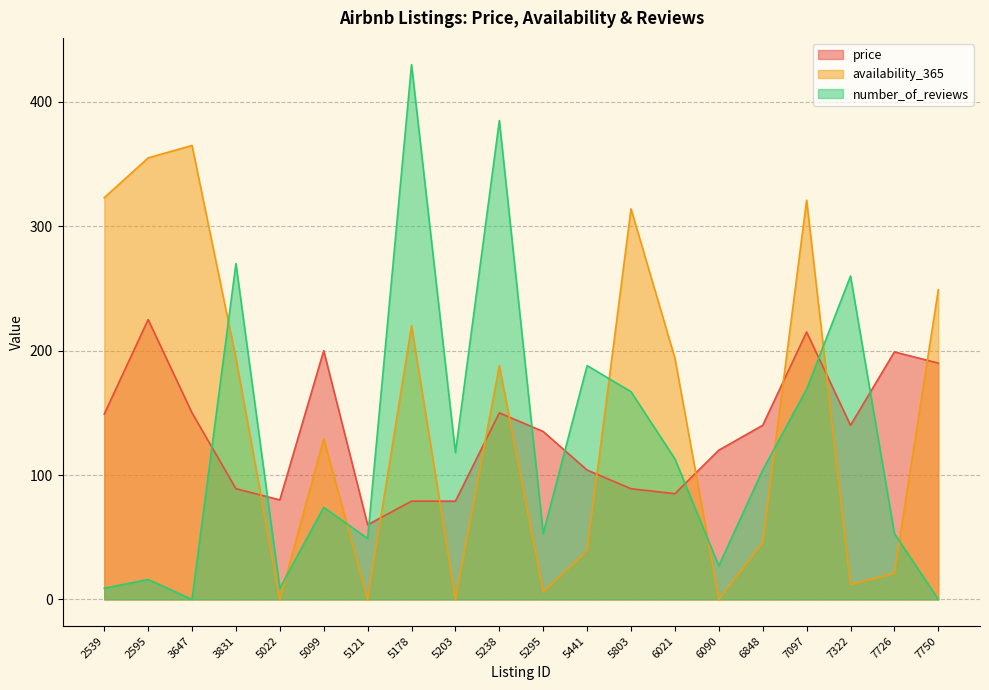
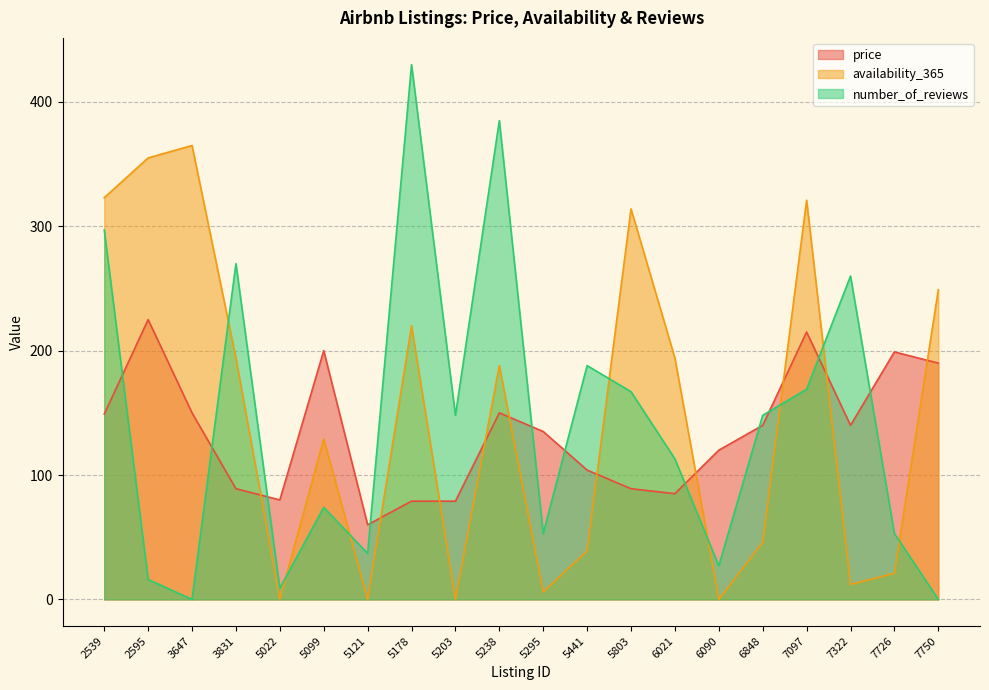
  {
    "price": {
      "2539": 149,
      "2595": 225,
      "3647": 150,
      "3831": 89,
      "5022": 80,
      "5099": 200,
      "5121": 60,
      "5178": 79,
      "5203": 79,
      "5238": 150,
      "5295": 135,
      "5441": 104,
      "5803": 89,
      "6021": 85,
      "6090": 120,
      "6848": 140,
      "7097": 215,
      "7322": 140,
      "7726": 199,
      "7750": 190
    },
    "availability_365": {
      "2539": 323,
      "2595": 355,
      "3647": 365,
      "3831": 194,
      "5022": 0,
      "5099": 129,
      "5121": 0,
      "5178": 220,
      "5203": 0,
      "5238": 188,
      "5295": 6,
      "5441": 39,
      "5803": 314,
      "6021": 194,
      "6090": 0,
      "6848": 46,
      "7097": 321,
      "7322": 12,
      "7726": 21,
      "7750": 249
    },
    "number_of_reviews": {
-     "2539": 9,
+     "2539": 297,
      "2595": 16,
      "3647": 0,
      "3831": 270,
      "5022": 9,
      "5099": 74,
-     "5121": 49,
+     "5121": 37,
      "5178": 430,
-     "5203": 118,
+     "5203": 148,
      "5238": 385,
      "5295": 53,
      "5441": 188,
      "5803": 167,
      "6021": 113,
      "6090": 27,
-     "6848": 104,
+     "6848": 148,
      "7097": 169,
      "7322": 260,
      "7726": 53,
      "7750": 0
    }
  }
